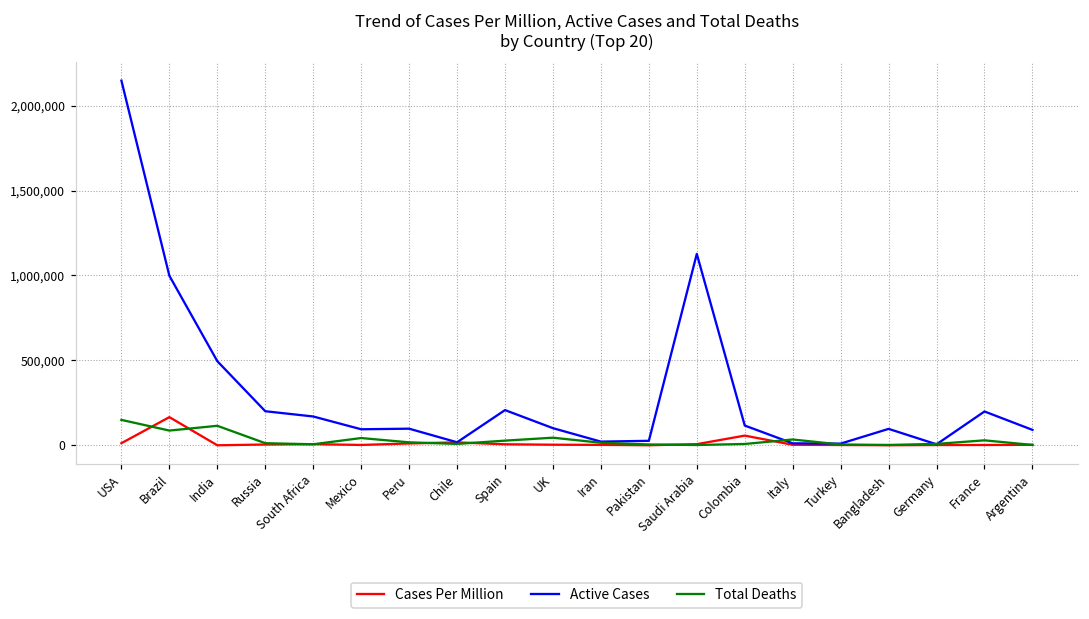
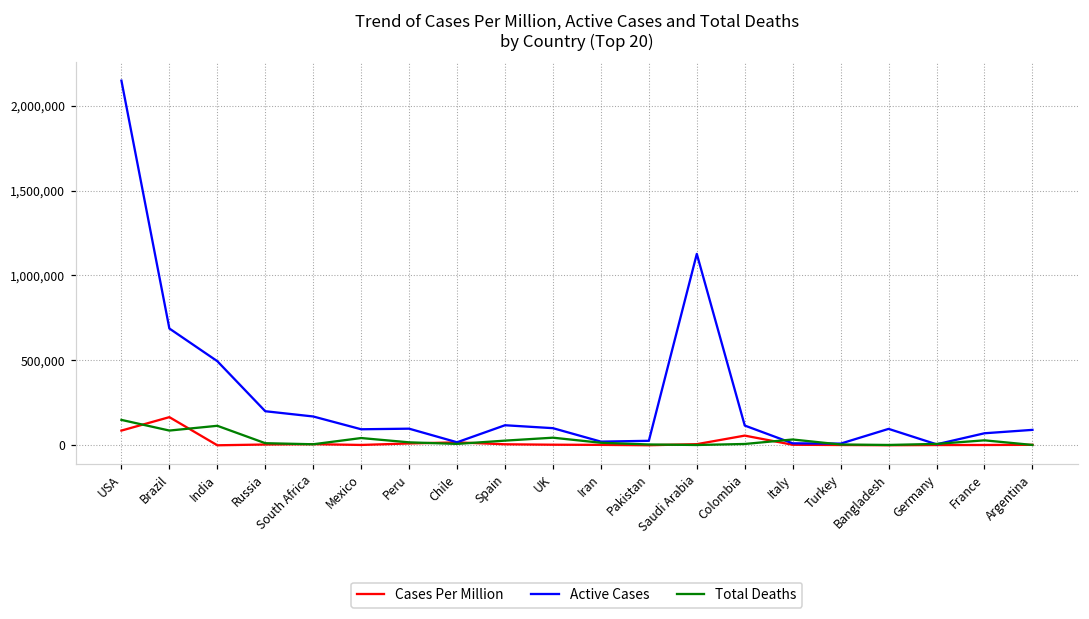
  {
    "Cases Per Million": {
-     "USA": "10,000",
+     "USA": "90,000",
      "Brazil": "170,000",
      "India": "0",
      "Mexico": "0",
      "Spain": "10,000",
      "UK": "0",
      "Colombia": "60,000",
      "France": "0"
    },
    "Active Cases": {
      "USA": "2,150,000",
-     "Brazil": "1,000,000",
+     "Brazil": "690,000",
      "India": "500,000",
      "Russia": "200,000",
      "South Africa": "170,000",
      "Mexico": "100,000",
      "Peru": "100,000",
-     "Spain": "210,000",
+     "Spain": "120,000",
      "UK": "100,000",
      "Pakistan": "30,000",
      "Saudi Arabia": "1,130,000",
      "Colombia": "120,000",
      "Bangladesh": "100,000",
-     "France": "200,000",
+     "France": "70,000",
      "Argentina": "90,000"
    },
    "Total Deaths": {
      "USA": "150,000",
      "Brazil": "90,000",
      "India": "120,000",
      "Mexico": "40,000",
      "Spain": "30,000",
      "UK": "50,000",
      "Colombia": "10,000",
      "Italy": "40,000",
      "France": "30,000"
    }
  }
